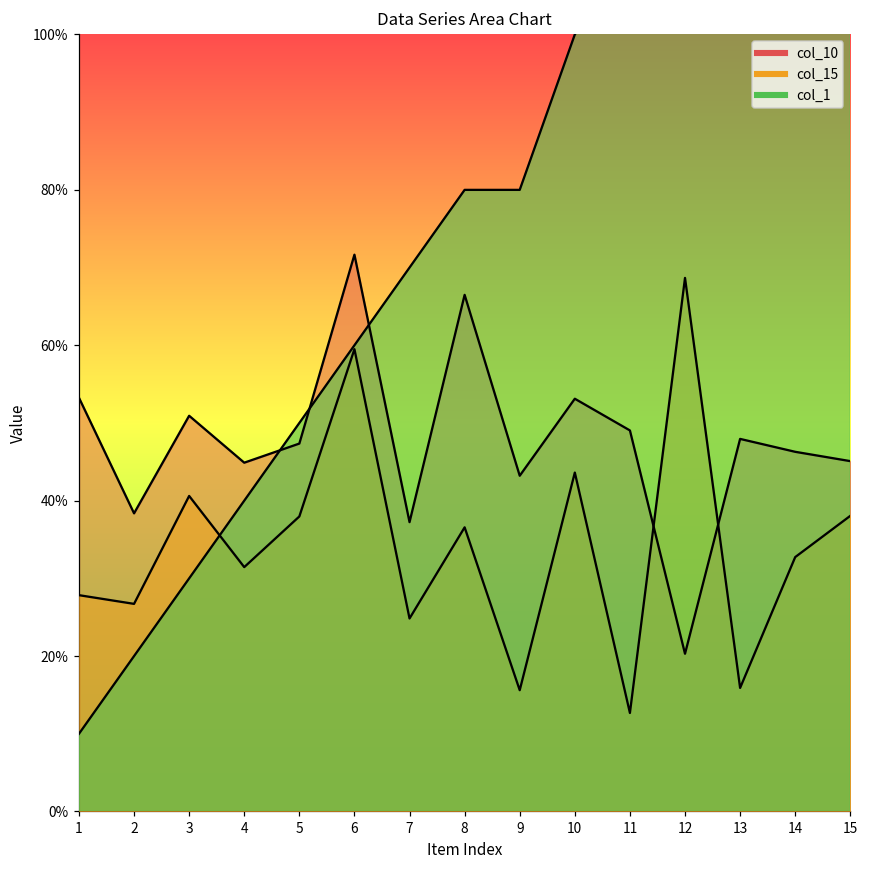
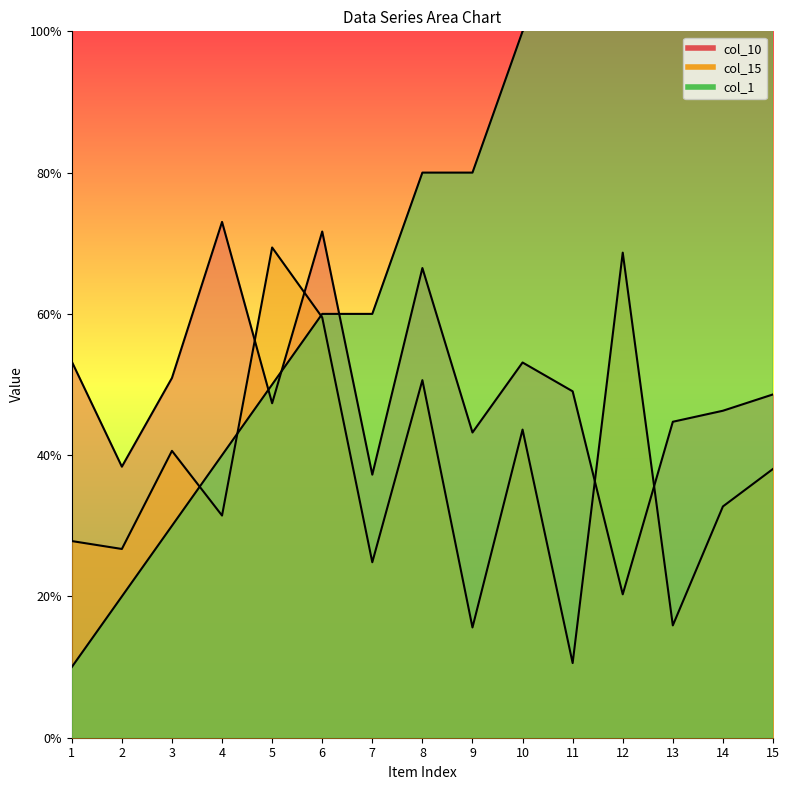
  {
    "col_10": {
      "1": "53%",
      "2": "38%",
      "3": "51%",
-     "4": "45%",
+     "4": "73%",
      "5": "47%",
      "6": "72%",
      "7": "37%",
      "8": "66%",
      "9": "43%",
      "10": "53%",
      "11": "49%",
      "12": "20%",
-     "13": "48%",
+     "13": "45%",
      "14": "46%",
-     "15": "45%"
+     "15": "49%"
    },
    "col_15": {
      "1": "28%",
      "2": "27%",
      "3": "41%",
      "4": "31%",
-     "5": "38%",
+     "5": "69%",
      "6": "60%",
      "7": "25%",
-     "8": "37%",
+     "8": "51%",
      "9": "16%",
      "10": "44%",
-     "11": "13%",
+     "11": "11%",
      "12": "69%",
      "13": "16%",
      "14": "33%",
      "15": "38%"
    },
    "col_1": {
      "1": "10%",
      "2": "20%",
      "3": "30%",
      "4": "40%",
      "5": "50%",
      "6": "60%",
-     "7": "70%",
+     "7": "60%",
      "8": "80%",
      "9": "80%",
      "10": "100%"
    }
  }
